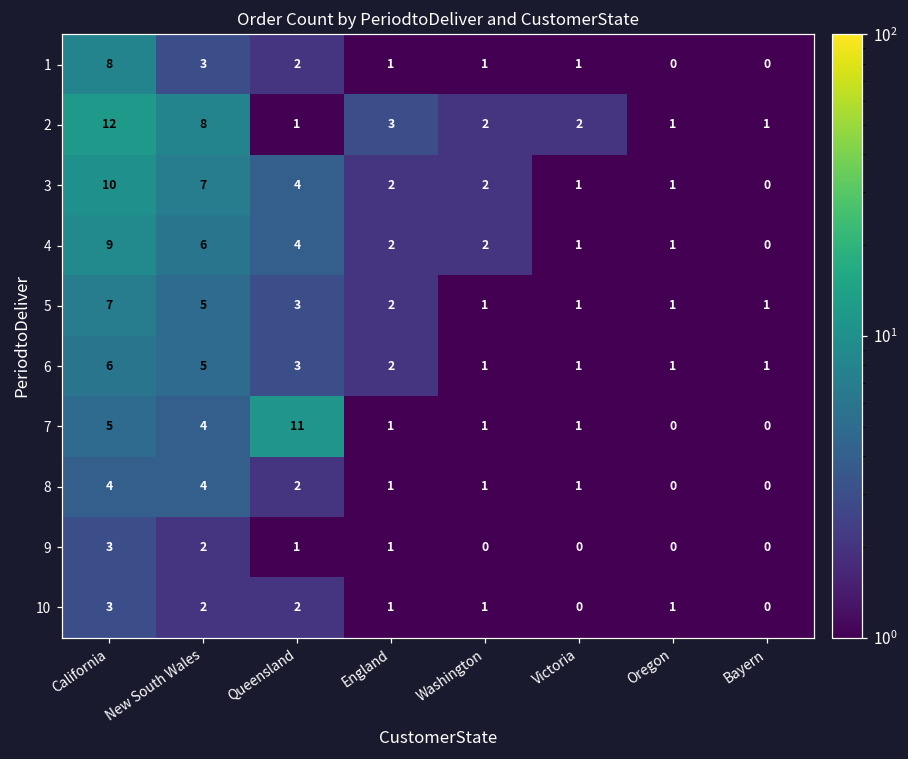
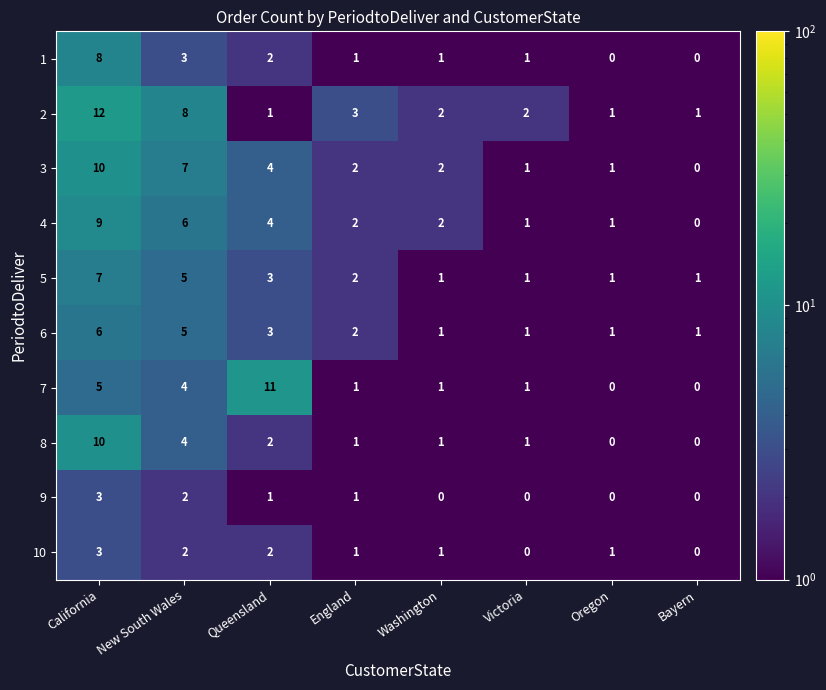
  {
    "1": {
      "California": 8,
      "New South Wales": 3,
      "Queensland": 2,
      "England": 1,
      "Washington": 1,
      "Victoria": 1,
      "Oregon": 0,
      "Bayern": 0
    },
    "2": {
      "California": 12,
      "New South Wales": 8,
      "Queensland": 1,
      "England": 3,
      "Washington": 2,
      "Victoria": 2,
      "Oregon": 1,
      "Bayern": 1
    },
    "3": {
      "California": 10,
      "New South Wales": 7,
      "Queensland": 4,
      "England": 2,
      "Washington": 2,
      "Victoria": 1,
      "Oregon": 1,
      "Bayern": 0
    },
    "4": {
      "California": 9,
      "New South Wales": 6,
      "Queensland": 4,
      "England": 2,
      "Washington": 2,
      "Victoria": 1,
      "Oregon": 1,
      "Bayern": 0
    },
    "5": {
      "California": 7,
      "New South Wales": 5,
      "Queensland": 3,
      "England": 2,
      "Washington": 1,
      "Victoria": 1,
      "Oregon": 1,
      "Bayern": 1
    },
    "6": {
      "California": 6,
      "New South Wales": 5,
      "Queensland": 3,
      "England": 2,
      "Washington": 1,
      "Victoria": 1,
      "Oregon": 1,
      "Bayern": 1
    },
    "7": {
      "California": 5,
      "New South Wales": 4,
      "Queensland": 11,
      "England": 1,
      "Washington": 1,
      "Victoria": 1,
      "Oregon": 0,
      "Bayern": 0
    },
    "8": {
-     "California": 4,
+     "California": 10,
      "New South Wales": 4,
      "Queensland": 2,
      "England": 1,
      "Washington": 1,
      "Victoria": 1,
      "Oregon": 0,
      "Bayern": 0
    },
    "9": {
      "California": 3,
      "New South Wales": 2,
      "Queensland": 1,
      "England": 1,
      "Washington": 0,
      "Victoria": 0,
      "Oregon": 0,
      "Bayern": 0
    },
    "10": {
      "California": 3,
      "New South Wales": 2,
      "Queensland": 2,
      "England": 1,
      "Washington": 1,
      "Victoria": 0,
      "Oregon": 1,
      "Bayern": 0
    }
  }
